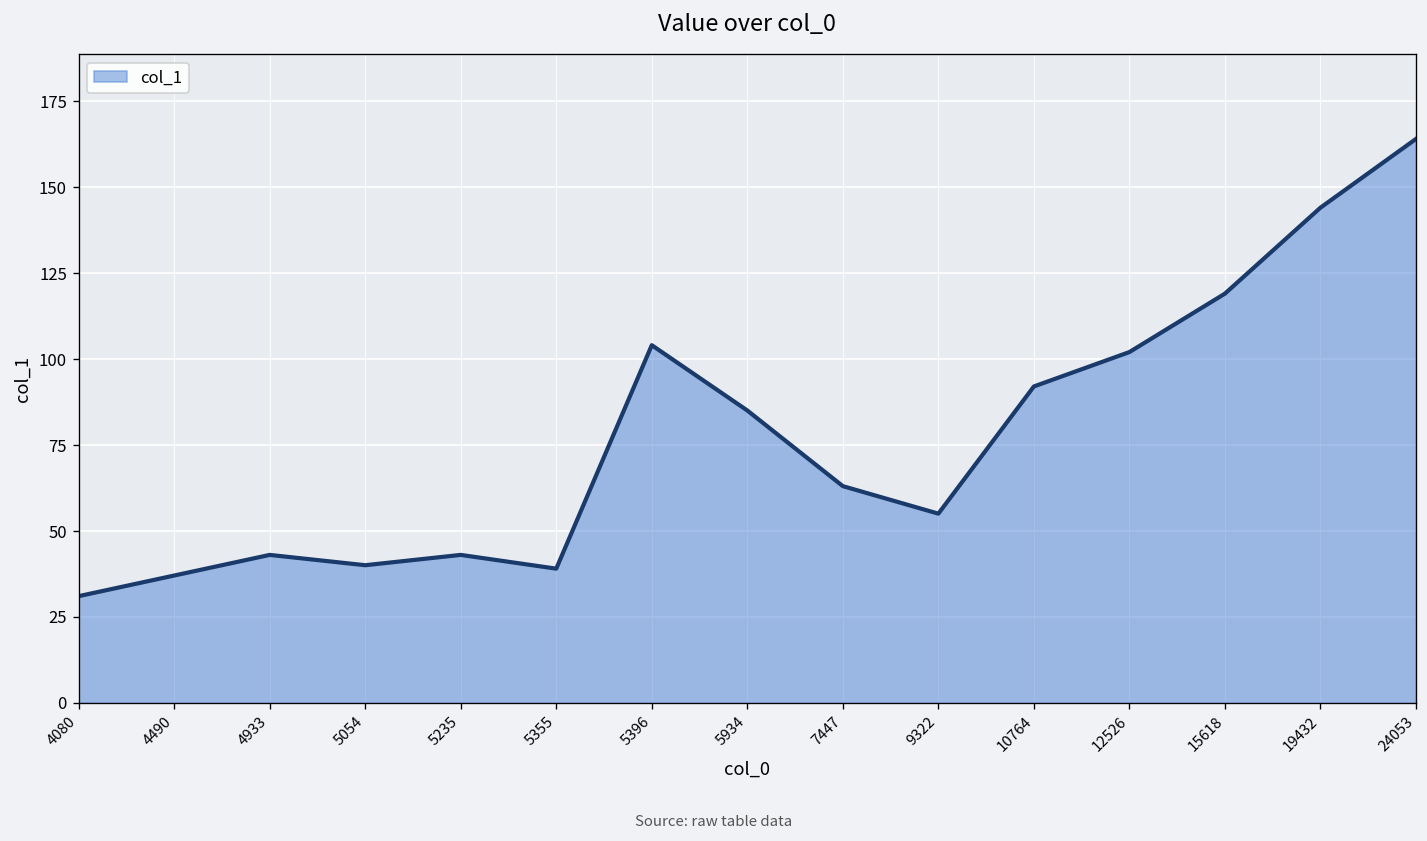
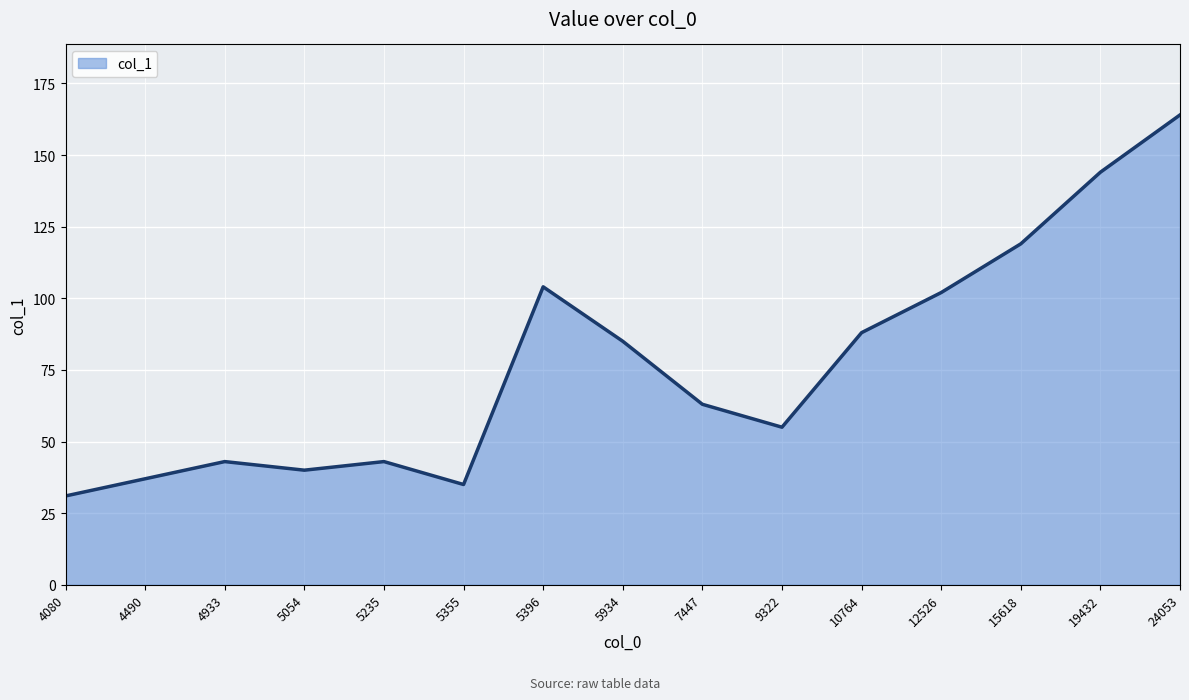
  {
    "4080": 31,
    "4490": 37,
    "4933": 43,
    "5054": 40,
    "5235": 43,
-   "5355": 39,
+   "5355": 35,
    "5396": 104,
    "5934": 85,
    "7447": 63,
    "9322": 55,
-   "10764": 92,
+   "10764": 88,
    "12526": 102,
    "15618": 119,
    "19432": 144,
    "24053": 164
  }
